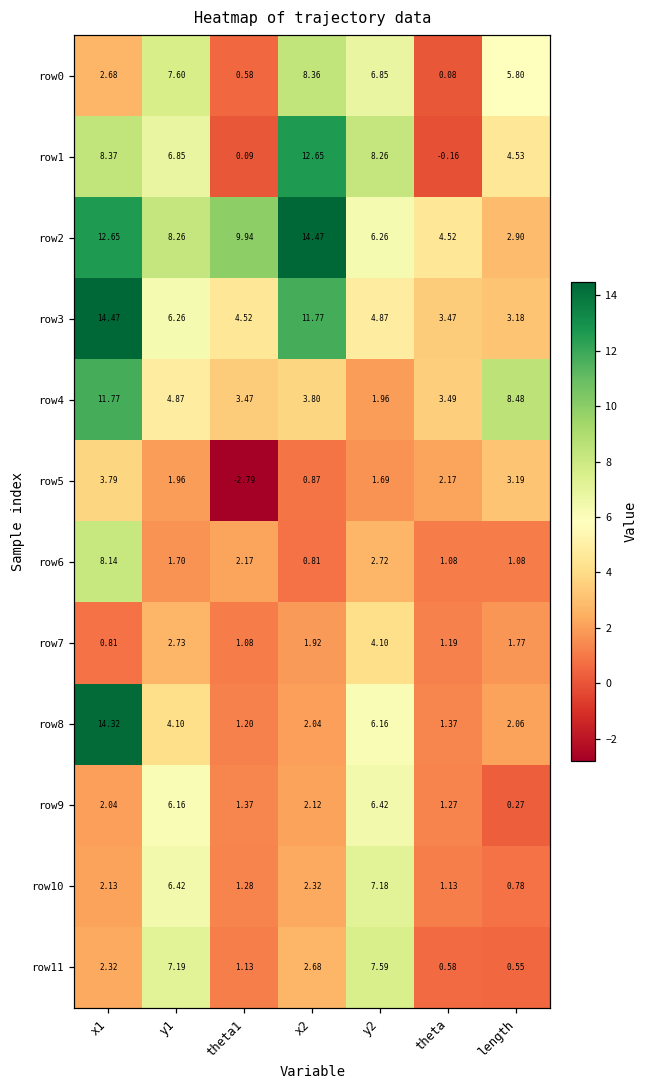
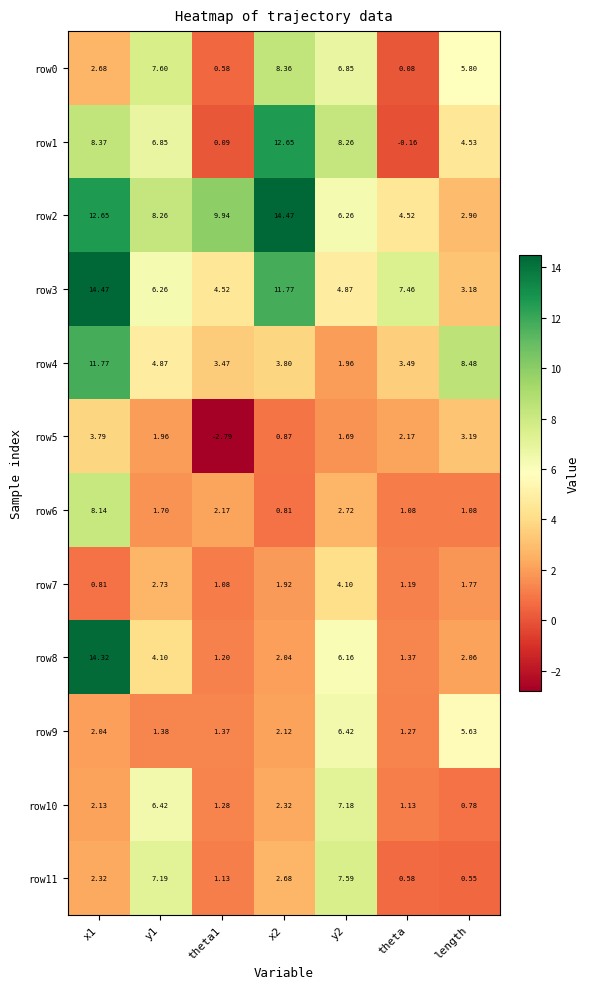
  {
    "row0": {
      "x1": 2.68,
      "y1": 7.60,
      "theta1": 0.58,
      "x2": 8.36,
      "y2": 6.85,
      "theta": 0.08,
      "length": 5.80
    },
    "row1": {
      "x1": 8.37,
      "y1": 6.85,
      "theta1": 0.09,
      "x2": 12.65,
      "y2": 8.26,
      "theta": -0.16,
      "length": 4.53
    },
    "row2": {
      "x1": 12.65,
      "y1": 8.26,
      "theta1": 9.94,
      "x2": 14.47,
      "y2": 6.26,
      "theta": 4.52,
      "length": 2.90
    },
    "row3": {
      "x1": 14.47,
      "y1": 6.26,
      "theta1": 4.52,
      "x2": 11.77,
      "y2": 4.87,
-     "theta": 3.47,
+     "theta": 7.46,
      "length": 3.18
    },
    "row4": {
      "x1": 11.77,
      "y1": 4.87,
      "theta1": 3.47,
      "x2": 3.80,
      "y2": 1.96,
      "theta": 3.49,
      "length": 8.48
    },
    "row5": {
      "x1": 3.79,
      "y1": 1.96,
      "theta1": -2.79,
      "x2": 0.87,
      "y2": 1.69,
      "theta": 2.17,
      "length": 3.19
    },
    "row6": {
      "x1": 8.14,
      "y1": 1.70,
      "theta1": 2.17,
      "x2": 0.81,
      "y2": 2.72,
      "theta": 1.08,
      "length": 1.08
    },
    "row7": {
      "x1": 0.81,
      "y1": 2.73,
      "theta1": 1.08,
      "x2": 1.92,
      "y2": 4.10,
      "theta": 1.19,
      "length": 1.77
    },
    "row8": {
      "x1": 14.32,
      "y1": 4.10,
      "theta1": 1.20,
      "x2": 2.04,
      "y2": 6.16,
      "theta": 1.37,
      "length": 2.06
    },
    "row9": {
      "x1": 2.04,
-     "y1": 6.16,
+     "y1": 1.38,
      "theta1": 1.37,
      "x2": 2.12,
      "y2": 6.42,
      "theta": 1.27,
-     "length": 0.27
+     "length": 5.63
    },
    "row10": {
      "x1": 2.13,
      "y1": 6.42,
      "theta1": 1.28,
      "x2": 2.32,
      "y2": 7.18,
      "theta": 1.13,
      "length": 0.78
    },
    "row11": {
      "x1": 2.32,
      "y1": 7.19,
      "theta1": 1.13,
      "x2": 2.68,
      "y2": 7.59,
      "theta": 0.58,
      "length": 0.55
    }
  }
